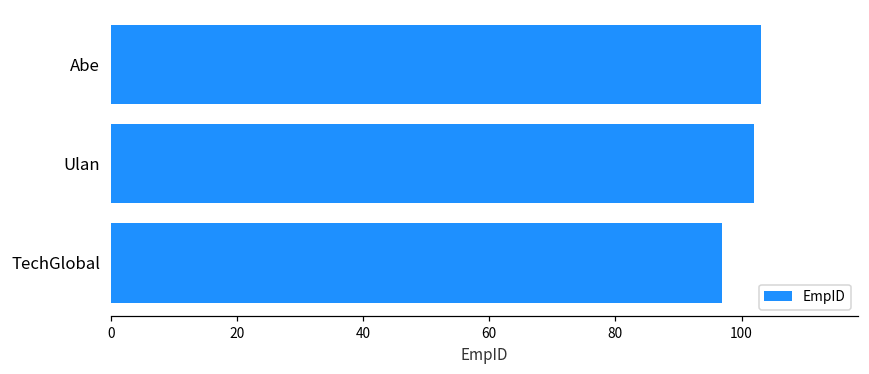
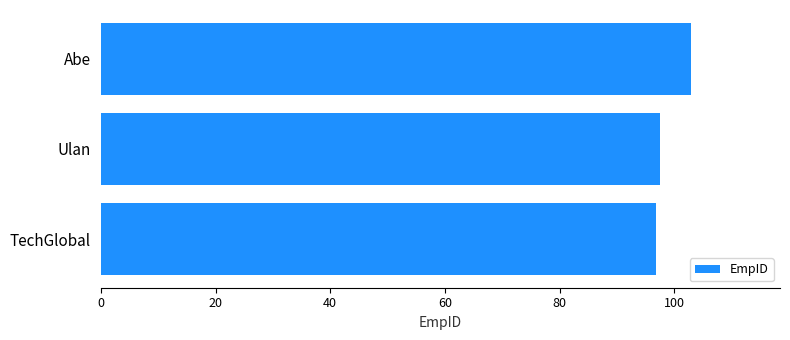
  {
    "Abe": 103,
-   "Ulan": 102,
+   "Ulan": 98,
    "TechGlobal": 97
  }
